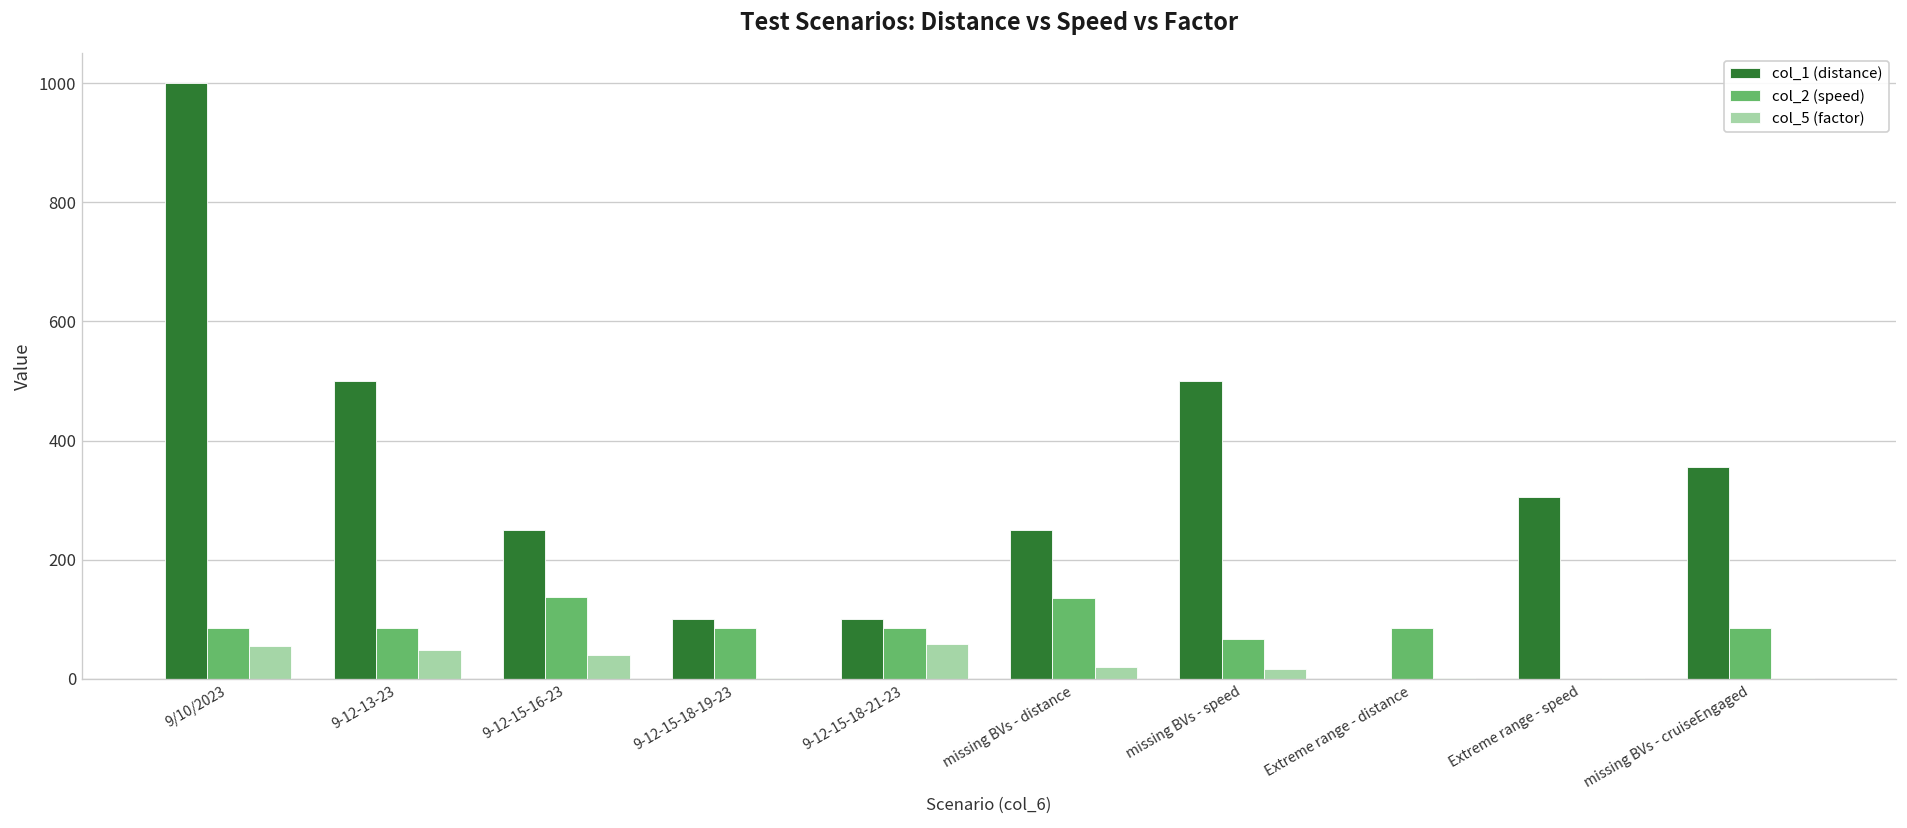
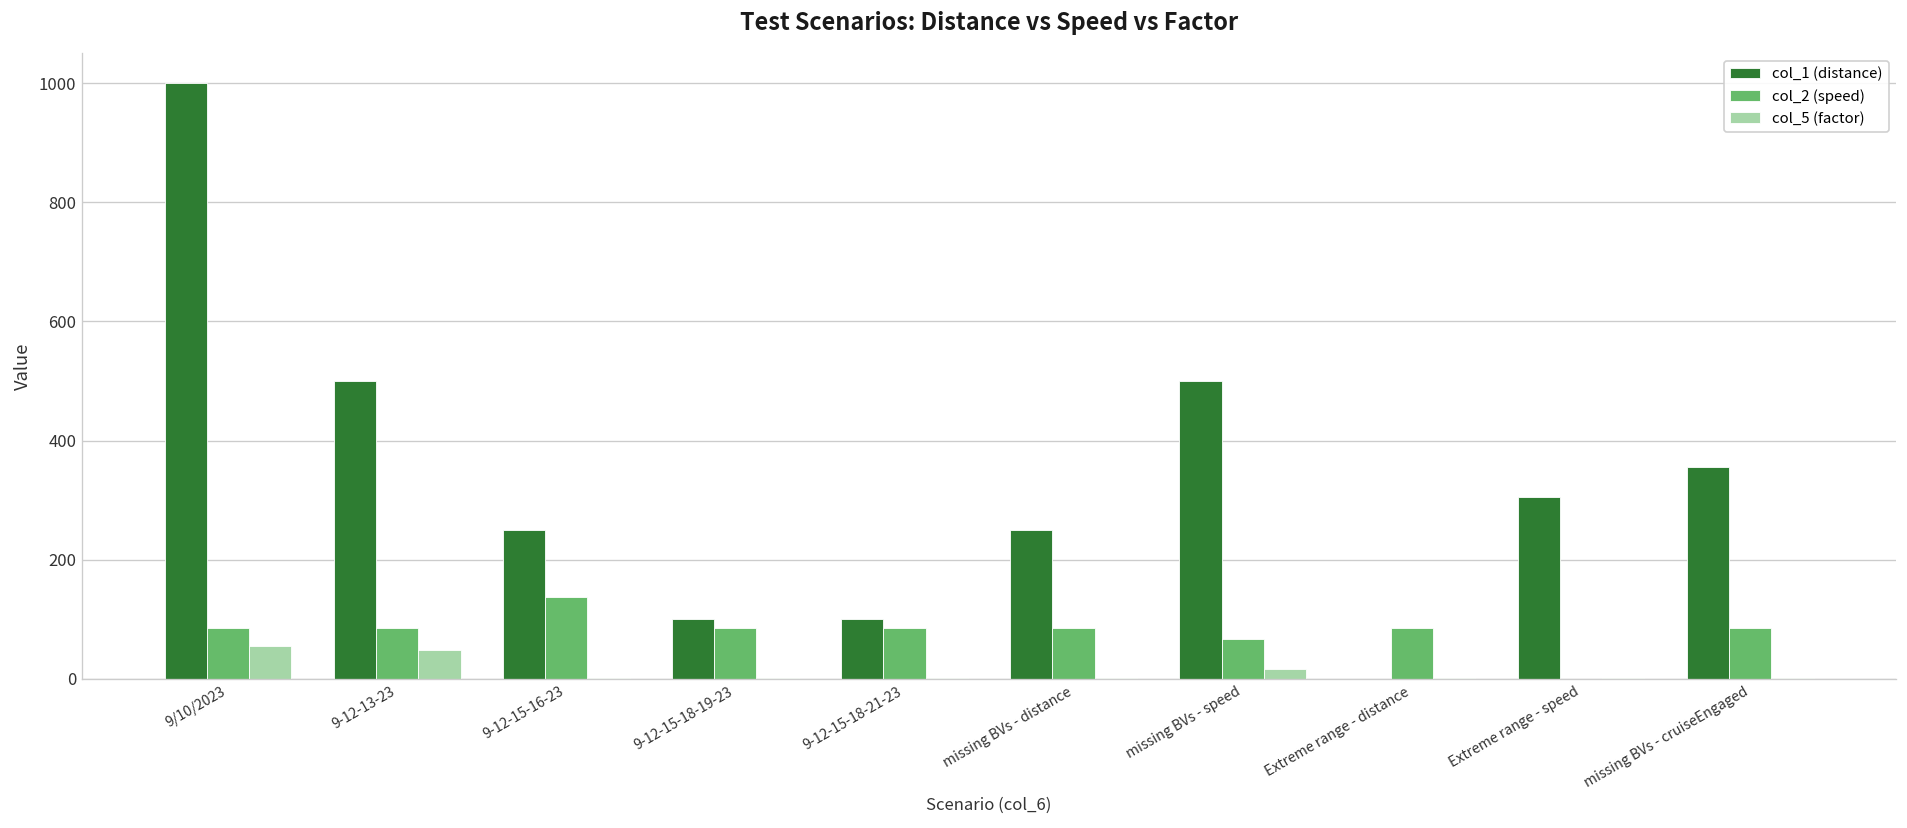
  {
    "col_1 (distance)": {
      "9/10/2023": 1000,
      "9-12-13-23": 500,
      "9-12-15-16-23": 250,
      "9-12-15-18-19-23": 100,
      "9-12-15-18-21-23": 100,
      "missing BVs - distance": 250,
      "missing BVs - speed": 500,
      "Extreme range - distance": 0,
      "Extreme range - speed": 310,
      "missing BVs - cruiseEngaged": 360
    },
    "col_2 (speed)": {
      "9/10/2023": 80,
      "9-12-13-23": 80,
      "9-12-15-16-23": 140,
      "9-12-15-18-19-23": 80,
      "9-12-15-18-21-23": 80,
-     "missing BVs - distance": 140,
+     "missing BVs - distance": 80,
      "missing BVs - speed": 70,
      "Extreme range - distance": 80,
      "Extreme range - speed": 0,
      "missing BVs - cruiseEngaged": 80
    },
    "col_5 (factor)": {
      "9/10/2023": 50,
      "9-12-13-23": 50,
-     "9-12-15-16-23": 40,
-     "9-12-15-18-21-23": 60,
-     "missing BVs - distance": 20,
+     "9-12-15-16-23": 0,
+     "9-12-15-18-21-23": 0,
+     "missing BVs - distance": 0,
      "missing BVs - speed": 20
    }
  }
